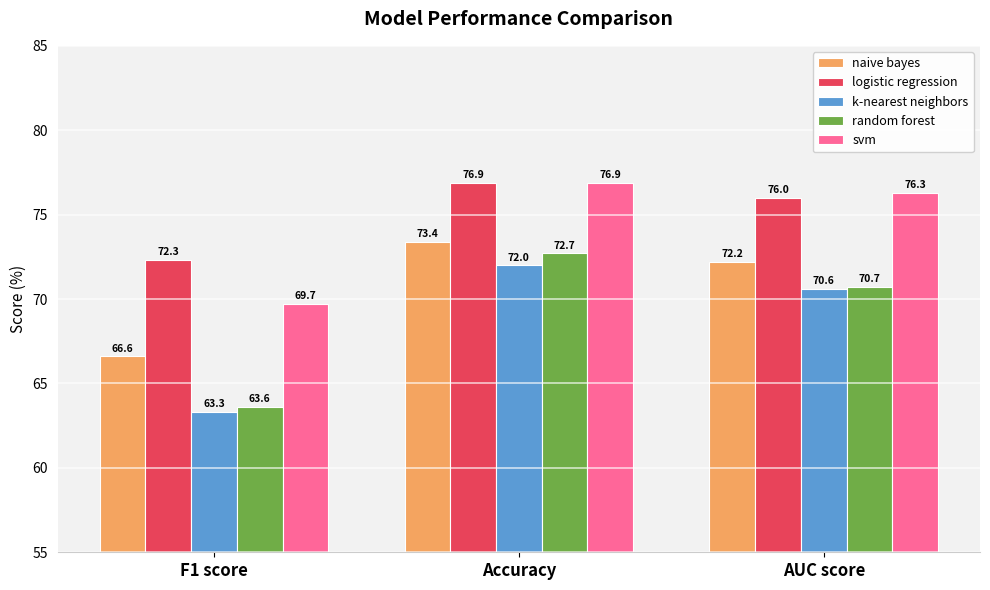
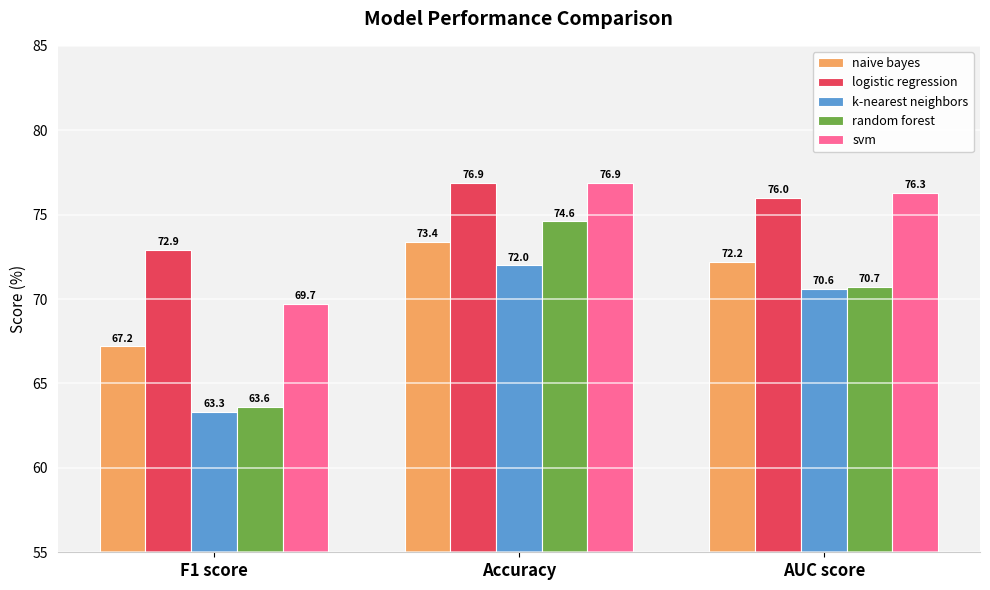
  {
    "naive bayes": {
-     "F1 score": 66.6,
+     "F1 score": 67.2,
      "Accuracy": 73.4,
      "AUC score": 72.2
    },
    "logistic regression": {
-     "F1 score": 72.3,
+     "F1 score": 72.9,
      "Accuracy": 76.9,
      "AUC score": 76.0
    },
    "k-nearest neighbors": {
      "F1 score": 63.3,
      "Accuracy": 72.0,
      "AUC score": 70.6
    },
    "random forest": {
      "F1 score": 63.6,
-     "Accuracy": 72.7,
+     "Accuracy": 74.6,
      "AUC score": 70.7
    },
    "svm": {
      "F1 score": 69.7,
      "Accuracy": 76.9,
      "AUC score": 76.3
    }
  }
